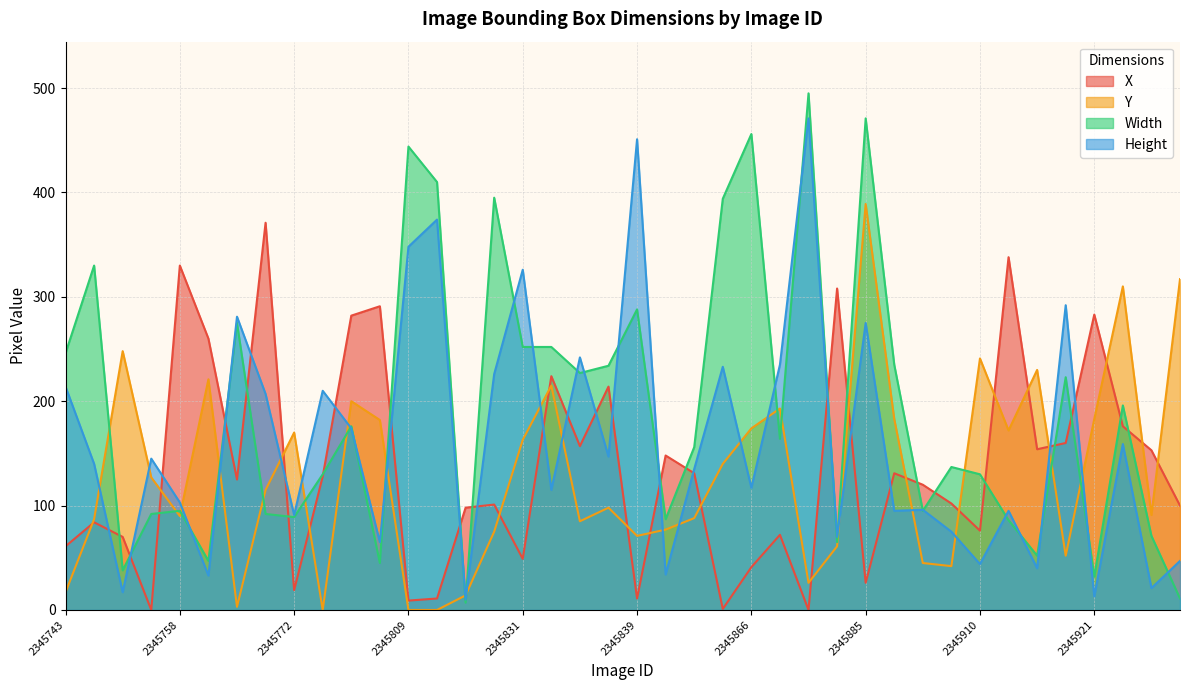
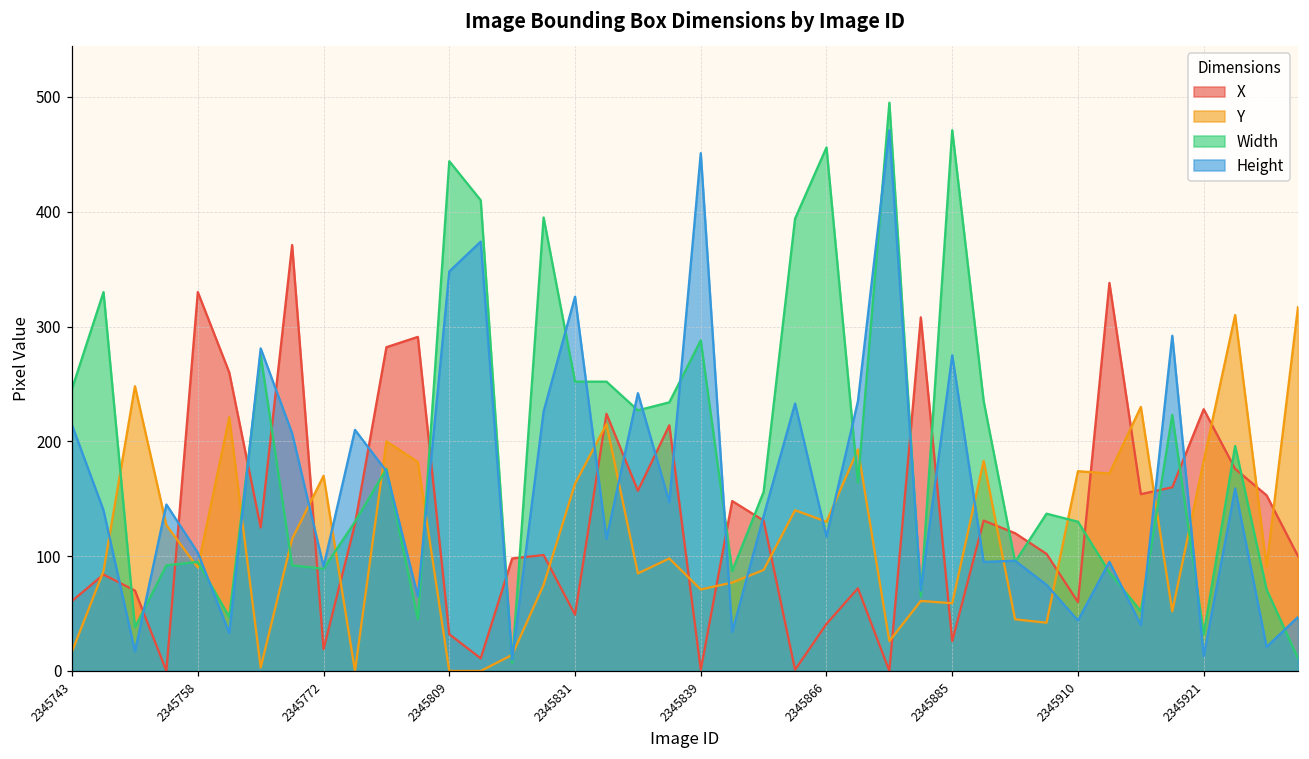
  {
    "X": {
      "2345743": 61,
      "2345758": 330,
      "2345772": 19,
-     "2345809": 9,
+     "2345809": 32,
      "2345831": 49,
-     "2345839": 11,
+     "2345839": 1,
      "2345866": 41,
      "2345885": 26,
-     "2345910": 76,
-     "2345921": 283
+     "2345910": 60,
+     "2345921": 228
    },
    "Y": {
      "2345743": 17,
      "2345758": 90,
      "2345772": 170,
      "2345809": 0,
      "2345831": 163,
      "2345839": 71,
-     "2345866": 174,
-     "2345885": 389,
-     "2345910": 241,
+     "2345866": 130,
+     "2345885": 59,
+     "2345910": 174,
      "2345921": 183
    },
    "Width": {
      "2345743": 246,
      "2345758": 95,
      "2345809": 444,
      "2345831": 252,
      "2345839": 288,
      "2345866": 456,
      "2345885": 471,
      "2345910": 130,
      "2345921": 32
    },
    "Height": {
      "2345743": 214,
      "2345758": 103,
      "2345809": 348,
      "2345831": 326,
      "2345839": 451,
      "2345866": 117,
      "2345885": 275,
      "2345910": 44,
      "2345921": 13
    }
  }
